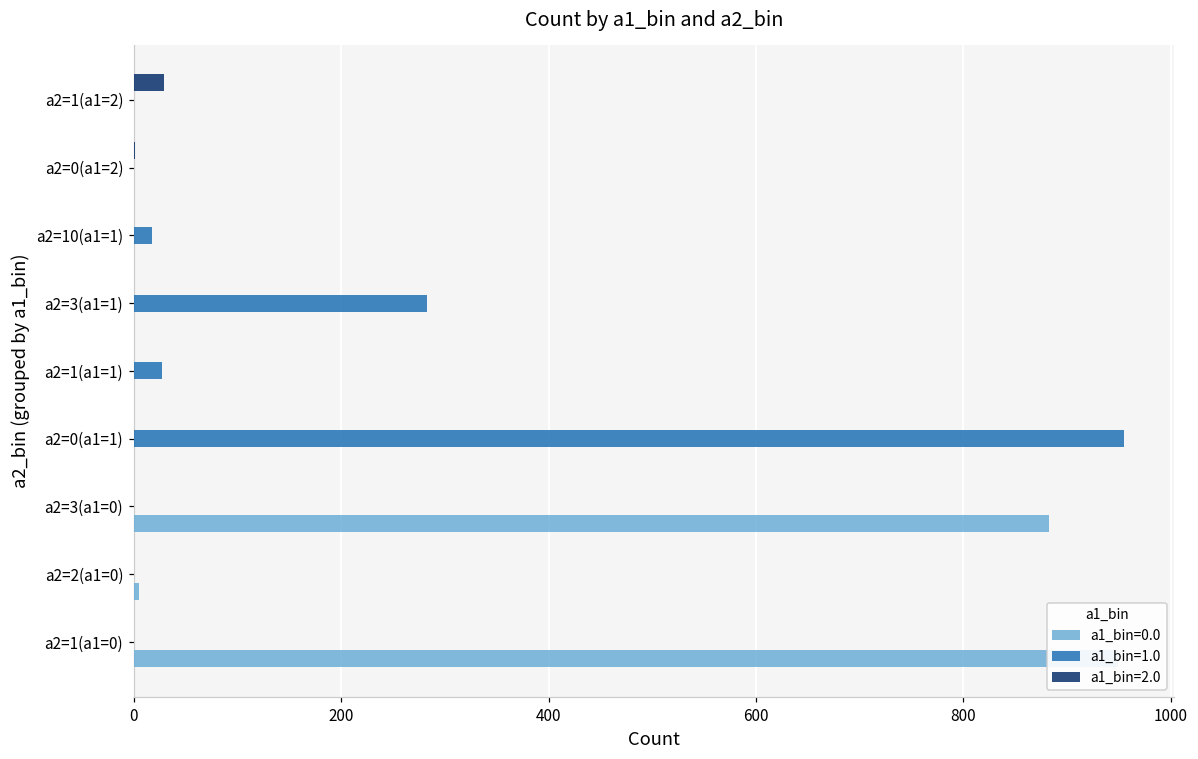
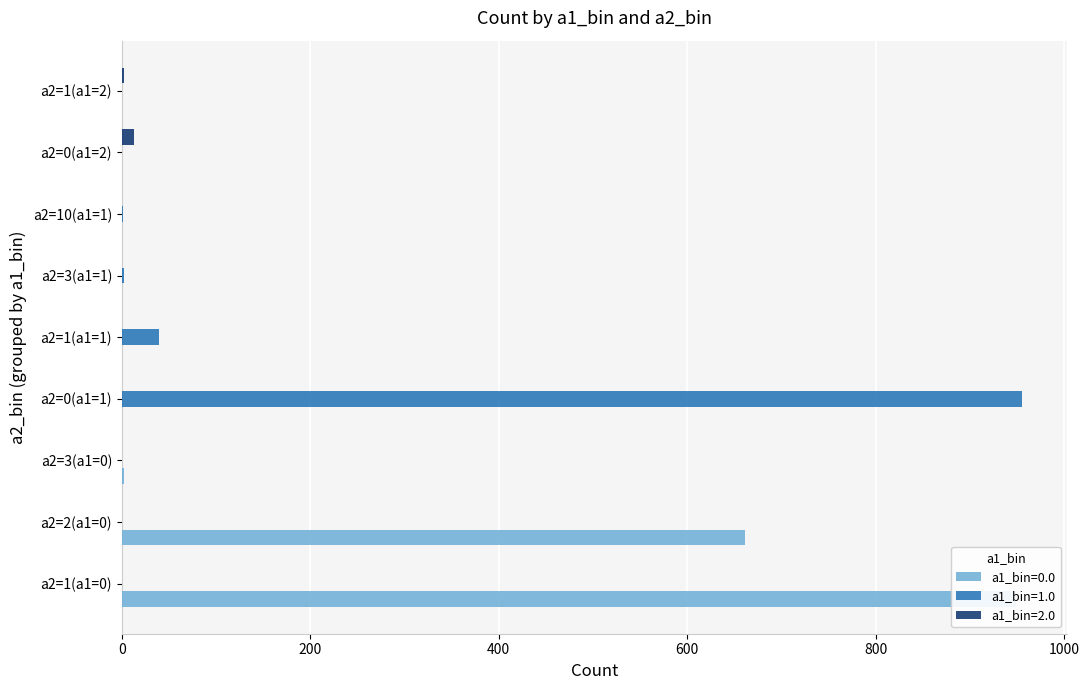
  {
    "a1_bin=0.0": {
      "a2=1(a1=2)": 0,
      "a2=0(a1=2)": 0,
      "a2=10(a1=1)": 0,
      "a2=3(a1=1)": 0,
      "a2=1(a1=1)": 0,
      "a2=0(a1=1)": 0,
-     "a2=3(a1=0)": 880,
-     "a2=2(a1=0)": 10
+     "a2=3(a1=0)": 0,
+     "a2=2(a1=0)": 660
    },
    "a1_bin=1.0": {
      "a2=1(a1=2)": 0,
      "a2=0(a1=2)": 0,
-     "a2=10(a1=1)": 20,
-     "a2=3(a1=1)": 280,
-     "a2=1(a1=1)": 30,
+     "a2=10(a1=1)": 0,
+     "a2=3(a1=1)": 0,
+     "a2=1(a1=1)": 40,
      "a2=0(a1=1)": 960,
      "a2=3(a1=0)": 0,
      "a2=2(a1=0)": 0,
      "a2=1(a1=0)": 0
    },
    "a1_bin=2.0": {
-     "a2=1(a1=2)": 30,
-     "a2=0(a1=2)": 0,
+     "a2=1(a1=2)": 0,
+     "a2=0(a1=2)": 10,
      "a2=10(a1=1)": 0,
      "a2=3(a1=1)": 0,
      "a2=1(a1=1)": 0,
      "a2=0(a1=1)": 0,
      "a2=3(a1=0)": 0,
      "a2=2(a1=0)": 0,
      "a2=1(a1=0)": 0
    }
  }
